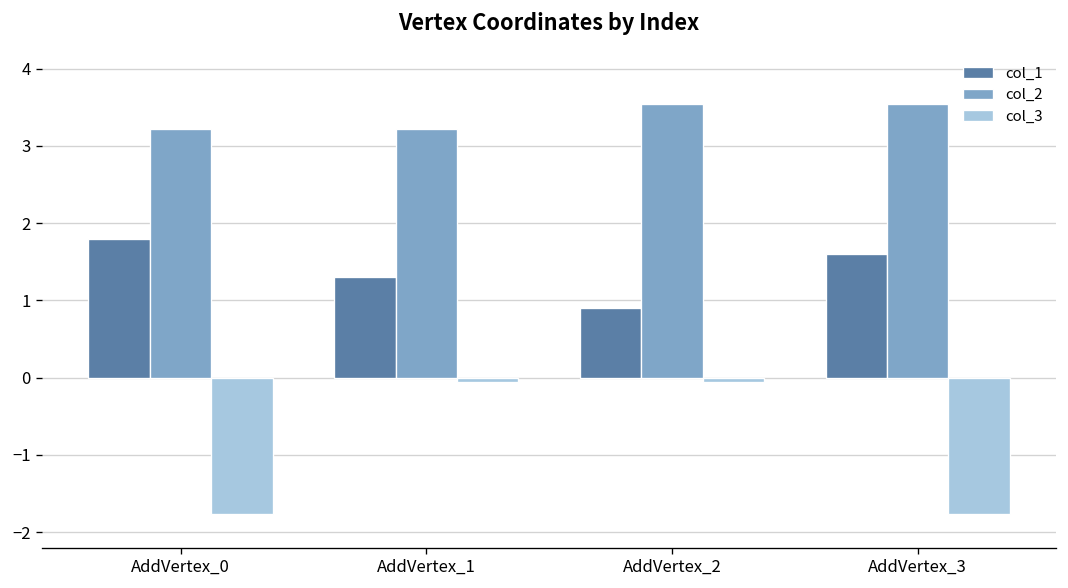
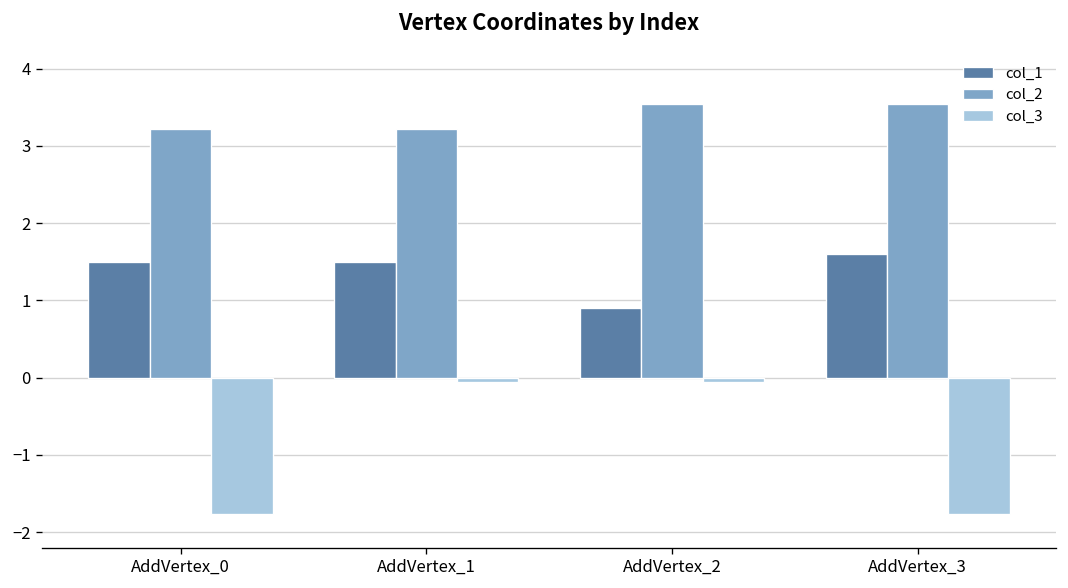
  {
    "col_1": {
-     "AddVertex_0": 1.8,
-     "AddVertex_1": 1.3,
+     "AddVertex_0": 1.5,
+     "AddVertex_1": 1.5,
      "AddVertex_2": 0.9,
      "AddVertex_3": 1.6
    }
  }
